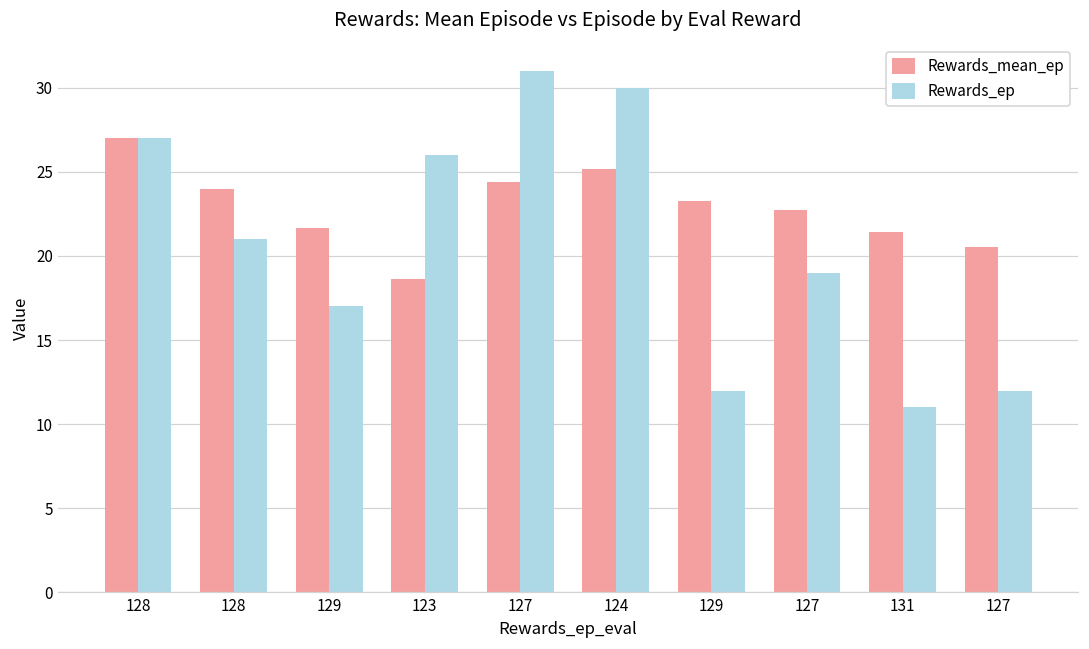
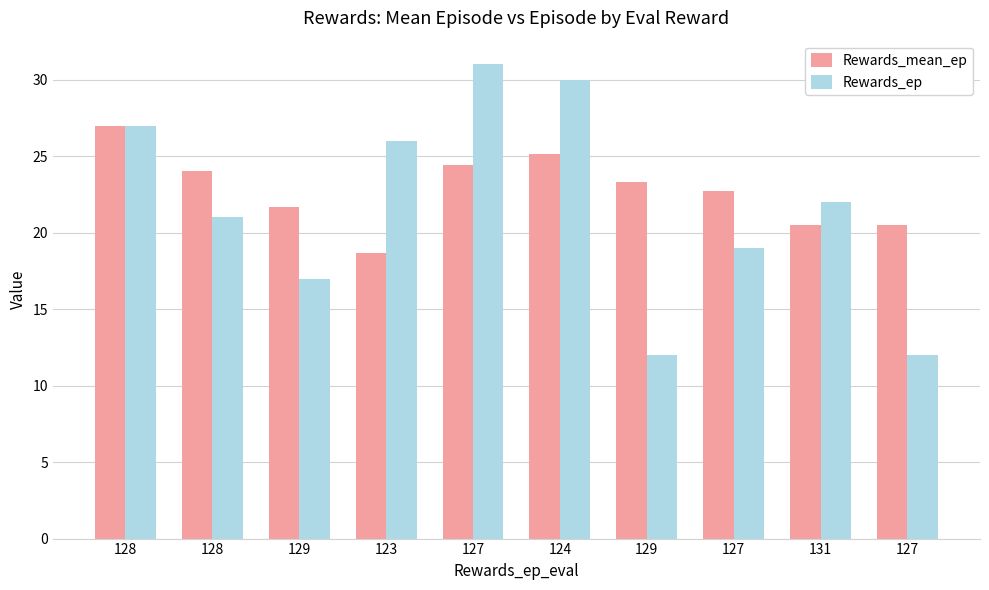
  {
    "Rewards_mean_ep": {
      "123": 18.6,
      "124": 25.2,
-     "131": 21.4
+     "131": 20.5
    },
    "Rewards_ep": {
      "123": 26,
      "124": 30,
-     "131": 11
+     "131": 22
    }
  }
